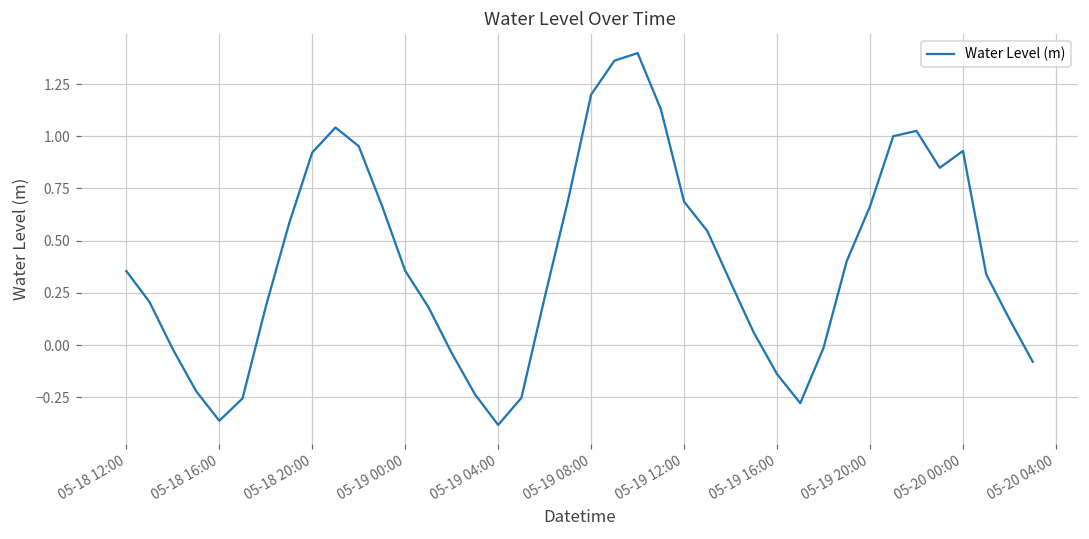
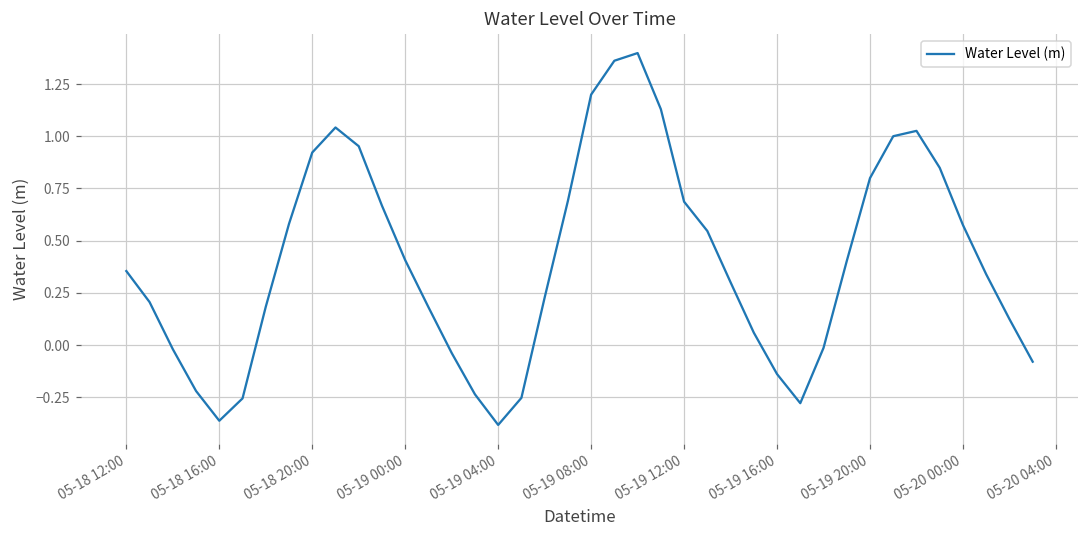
  {
    "05-18 12:00": 0.35,
    "05-18 16:00": -0.36,
    "05-18 20:00": 0.92,
-   "05-19 00:00": 0.36,
+   "05-19 00:00": 0.41,
    "05-19 04:00": -0.38,
    "05-19 08:00": 1.20,
    "05-19 12:00": 0.69,
    "05-19 16:00": -0.14,
-   "05-19 20:00": 0.66,
-   "05-20 00:00": 0.93
+   "05-19 20:00": 0.80,
+   "05-20 00:00": 0.57
  }
